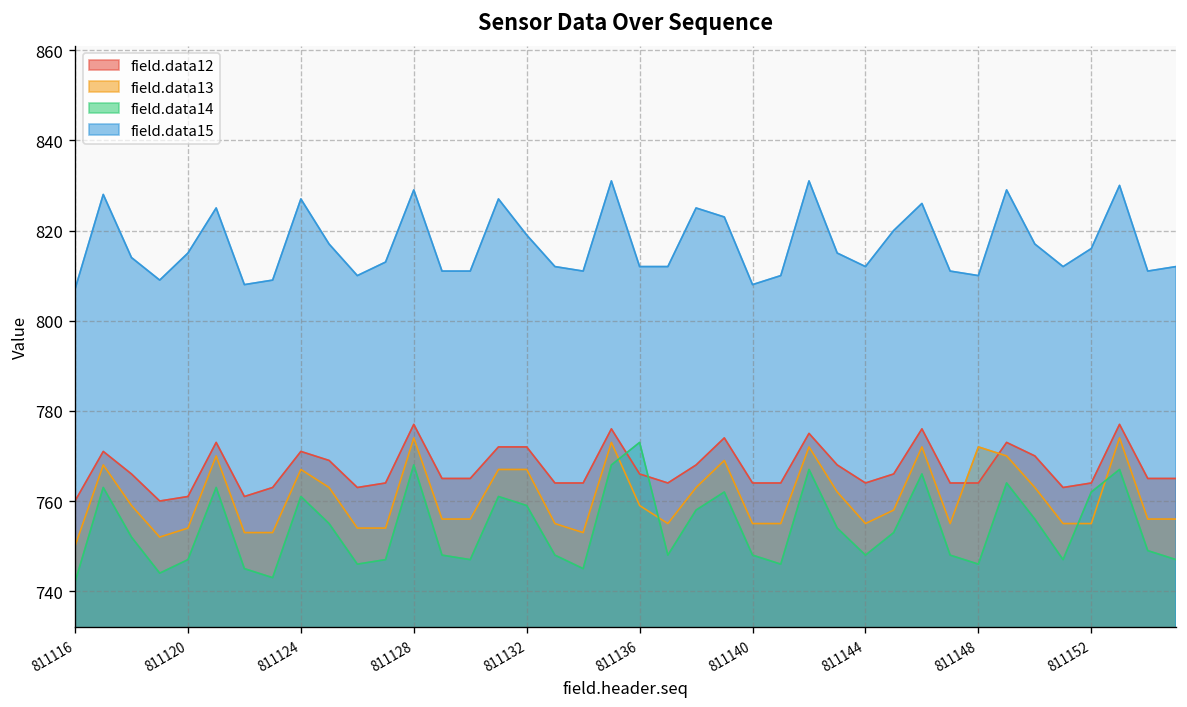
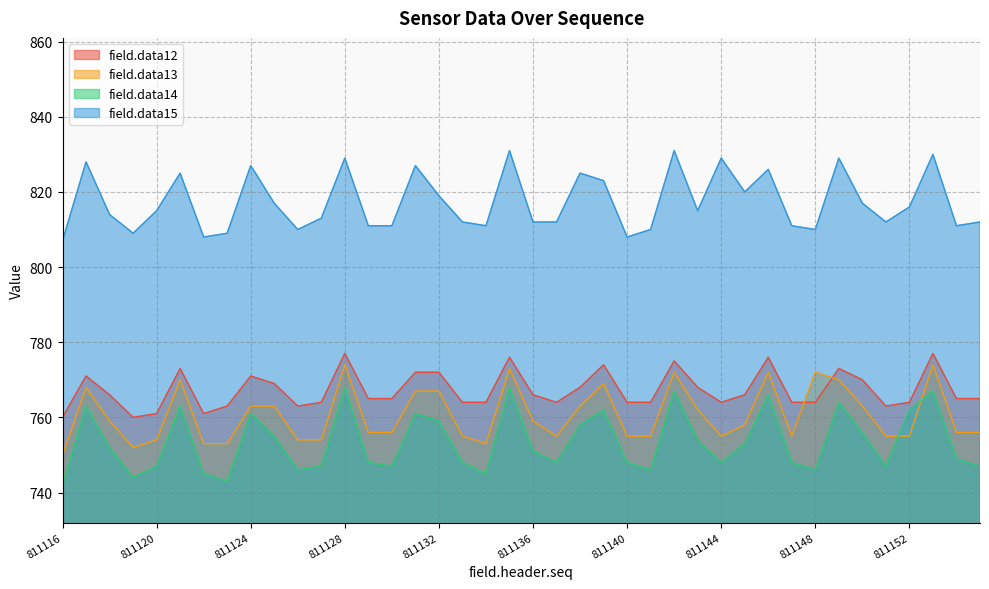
  {
    "field.data12": {
      "811116": 760,
      "811120": 761,
      "811124": 771,
      "811128": 777,
      "811132": 772,
      "811136": 766,
      "811140": 764,
      "811144": 764,
      "811148": 764,
      "811152": 764
    },
    "field.data13": {
      "811116": 750,
      "811120": 754,
-     "811124": 767,
+     "811124": 763,
      "811128": 774,
      "811132": 767,
      "811136": 759,
      "811140": 755,
      "811144": 755,
      "811148": 772,
      "811152": 755
    },
    "field.data14": {
      "811116": 742,
      "811120": 747,
      "811124": 761,
      "811128": 768,
      "811132": 759,
-     "811136": 773,
+     "811136": 751,
      "811140": 748,
      "811144": 748,
      "811148": 746,
      "811152": 762
    },
    "field.data15": {
      "811116": 807,
      "811120": 815,
      "811124": 827,
      "811128": 829,
      "811132": 819,
      "811136": 812,
      "811140": 808,
-     "811144": 812,
+     "811144": 829,
      "811148": 810,
      "811152": 816
    }
  }
